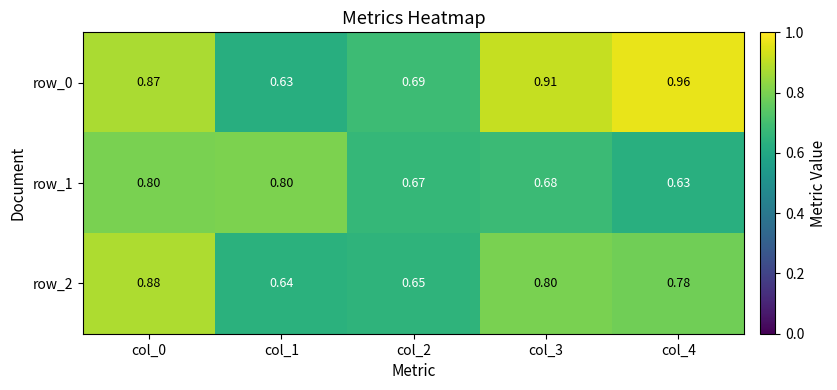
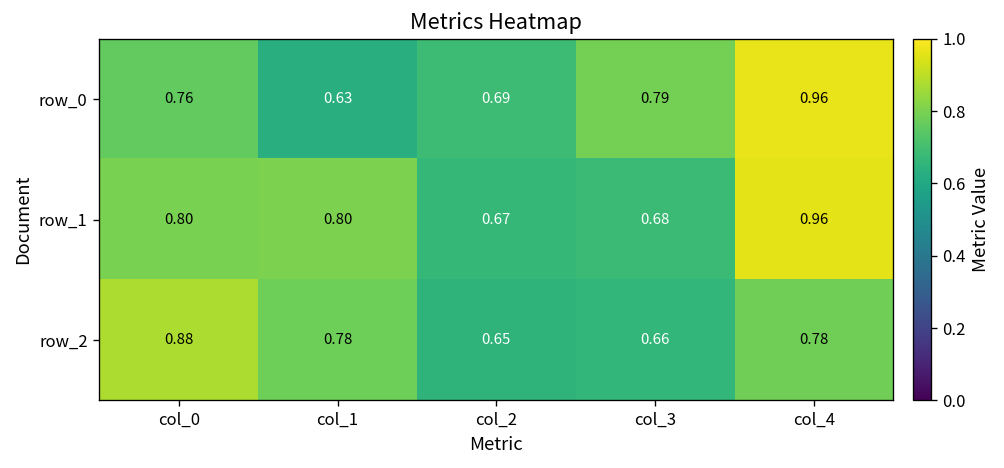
  {
    "row_0": {
-     "col_0": 0.87,
+     "col_0": 0.76,
      "col_1": 0.63,
      "col_2": 0.69,
-     "col_3": 0.91,
+     "col_3": 0.79,
      "col_4": 0.96
    },
    "row_1": {
      "col_0": 0.80,
      "col_1": 0.80,
      "col_2": 0.67,
      "col_3": 0.68,
-     "col_4": 0.63
+     "col_4": 0.96
    },
    "row_2": {
      "col_0": 0.88,
-     "col_1": 0.64,
+     "col_1": 0.78,
      "col_2": 0.65,
-     "col_3": 0.80,
+     "col_3": 0.66,
      "col_4": 0.78
    }
  }
